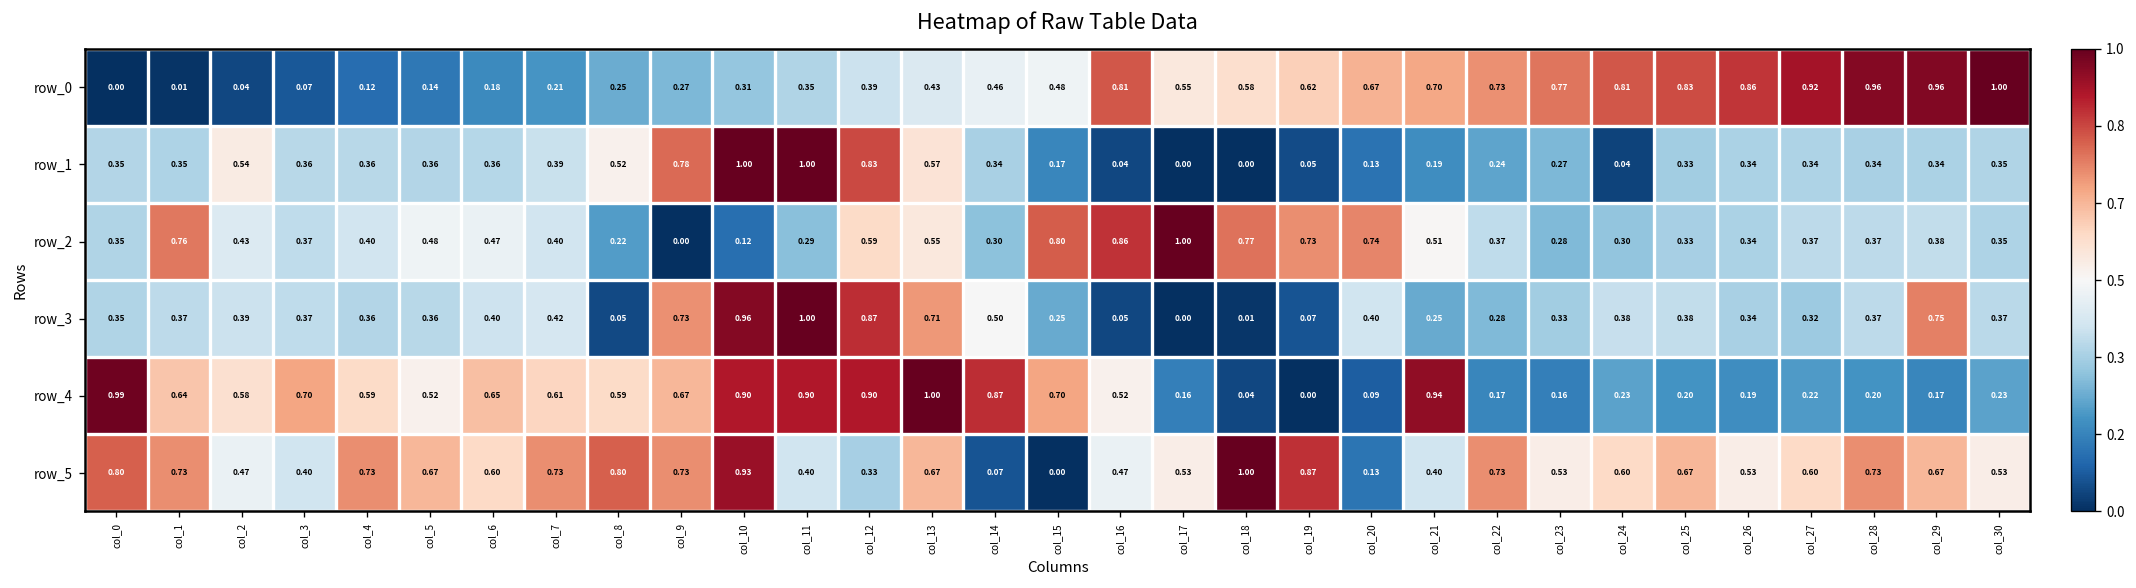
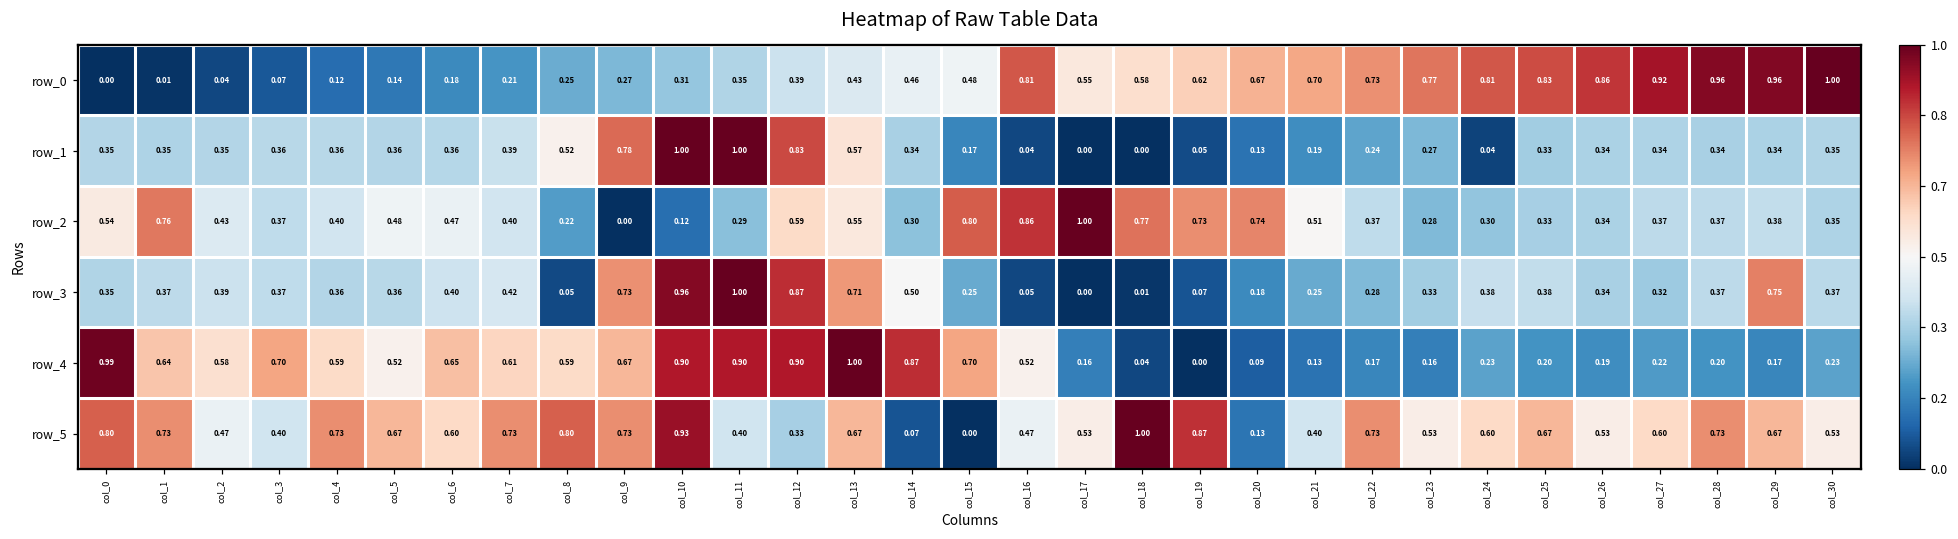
  {
    "row_0": {
      "col_0": 0.00,
      "col_1": 0.01,
      "col_2": 0.04,
      "col_3": 0.07,
      "col_4": 0.12,
      "col_5": 0.14,
      "col_6": 0.18,
      "col_7": 0.21,
      "col_8": 0.25,
      "col_9": 0.27,
      "col_10": 0.31,
      "col_11": 0.35,
      "col_12": 0.39,
      "col_13": 0.43,
      "col_14": 0.46,
      "col_15": 0.48,
      "col_16": 0.81,
      "col_17": 0.55,
      "col_18": 0.58,
      "col_19": 0.62,
      "col_20": 0.67,
      "col_21": 0.70,
      "col_22": 0.73,
      "col_23": 0.77,
      "col_24": 0.81,
      "col_25": 0.83,
      "col_26": 0.86,
      "col_27": 0.92,
      "col_28": 0.96,
      "col_29": 0.96,
      "col_30": 1.00
    },
    "row_1": {
      "col_0": 0.35,
      "col_1": 0.35,
-     "col_2": 0.54,
+     "col_2": 0.35,
      "col_3": 0.36,
      "col_4": 0.36,
      "col_5": 0.36,
      "col_6": 0.36,
      "col_7": 0.39,
      "col_8": 0.52,
      "col_9": 0.78,
      "col_10": 1.00,
      "col_11": 1.00,
      "col_12": 0.83,
      "col_13": 0.57,
      "col_14": 0.34,
      "col_15": 0.17,
      "col_16": 0.04,
      "col_17": 0.00,
      "col_18": 0.00,
      "col_19": 0.05,
      "col_20": 0.13,
      "col_21": 0.19,
      "col_22": 0.24,
      "col_23": 0.27,
      "col_24": 0.04,
      "col_25": 0.33,
      "col_26": 0.34,
      "col_27": 0.34,
      "col_28": 0.34,
      "col_29": 0.34,
      "col_30": 0.35
    },
    "row_2": {
-     "col_0": 0.35,
+     "col_0": 0.54,
      "col_1": 0.76,
      "col_2": 0.43,
      "col_3": 0.37,
      "col_4": 0.40,
      "col_5": 0.48,
      "col_6": 0.47,
      "col_7": 0.40,
      "col_8": 0.22,
      "col_9": 0.00,
      "col_10": 0.12,
      "col_11": 0.29,
      "col_12": 0.59,
      "col_13": 0.55,
      "col_14": 0.30,
      "col_15": 0.80,
      "col_16": 0.86,
      "col_17": 1.00,
      "col_18": 0.77,
      "col_19": 0.73,
      "col_20": 0.74,
      "col_21": 0.51,
      "col_22": 0.37,
      "col_23": 0.28,
      "col_24": 0.30,
      "col_25": 0.33,
      "col_26": 0.34,
      "col_27": 0.37,
      "col_28": 0.37,
      "col_29": 0.38,
      "col_30": 0.35
    },
    "row_3": {
      "col_0": 0.35,
      "col_1": 0.37,
      "col_2": 0.39,
      "col_3": 0.37,
      "col_4": 0.36,
      "col_5": 0.36,
      "col_6": 0.40,
      "col_7": 0.42,
      "col_8": 0.05,
      "col_9": 0.73,
      "col_10": 0.96,
      "col_11": 1.00,
      "col_12": 0.87,
      "col_13": 0.71,
      "col_14": 0.50,
      "col_15": 0.25,
      "col_16": 0.05,
      "col_17": 0.00,
      "col_18": 0.01,
      "col_19": 0.07,
-     "col_20": 0.40,
+     "col_20": 0.18,
      "col_21": 0.25,
      "col_22": 0.28,
      "col_23": 0.33,
      "col_24": 0.38,
      "col_25": 0.38,
      "col_26": 0.34,
      "col_27": 0.32,
      "col_28": 0.37,
      "col_29": 0.75,
      "col_30": 0.37
    },
    "row_4": {
      "col_0": 0.99,
      "col_1": 0.64,
      "col_2": 0.58,
      "col_3": 0.70,
      "col_4": 0.59,
      "col_5": 0.52,
      "col_6": 0.65,
      "col_7": 0.61,
      "col_8": 0.59,
      "col_9": 0.67,
      "col_10": 0.90,
      "col_11": 0.90,
      "col_12": 0.90,
      "col_13": 1.00,
      "col_14": 0.87,
      "col_15": 0.70,
      "col_16": 0.52,
      "col_17": 0.16,
      "col_18": 0.04,
      "col_19": 0.00,
      "col_20": 0.09,
-     "col_21": 0.94,
+     "col_21": 0.13,
      "col_22": 0.17,
      "col_23": 0.16,
      "col_24": 0.23,
      "col_25": 0.20,
      "col_26": 0.19,
      "col_27": 0.22,
      "col_28": 0.20,
      "col_29": 0.17,
      "col_30": 0.23
    },
    "row_5": {
      "col_0": 0.80,
      "col_1": 0.73,
      "col_2": 0.47,
      "col_3": 0.40,
      "col_4": 0.73,
      "col_5": 0.67,
      "col_6": 0.60,
      "col_7": 0.73,
      "col_8": 0.80,
      "col_9": 0.73,
      "col_10": 0.93,
      "col_11": 0.40,
      "col_12": 0.33,
      "col_13": 0.67,
      "col_14": 0.07,
      "col_15": 0.00,
      "col_16": 0.47,
      "col_17": 0.53,
      "col_18": 1.00,
      "col_19": 0.87,
      "col_20": 0.13,
      "col_21": 0.40,
      "col_22": 0.73,
      "col_23": 0.53,
      "col_24": 0.60,
      "col_25": 0.67,
      "col_26": 0.53,
      "col_27": 0.60,
      "col_28": 0.73,
      "col_29": 0.67,
      "col_30": 0.53
    }
  }
